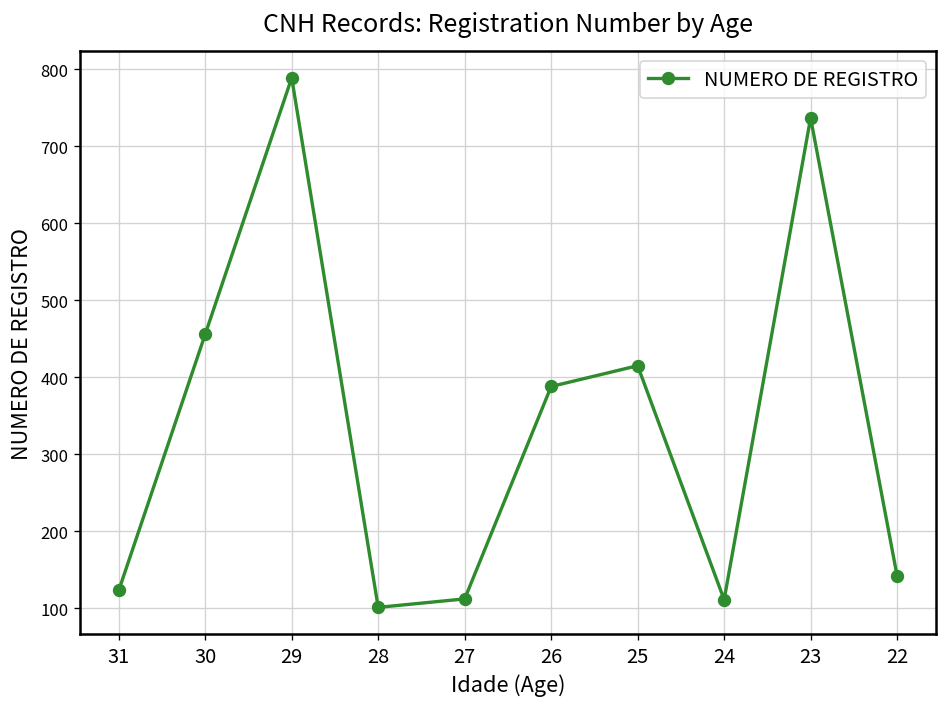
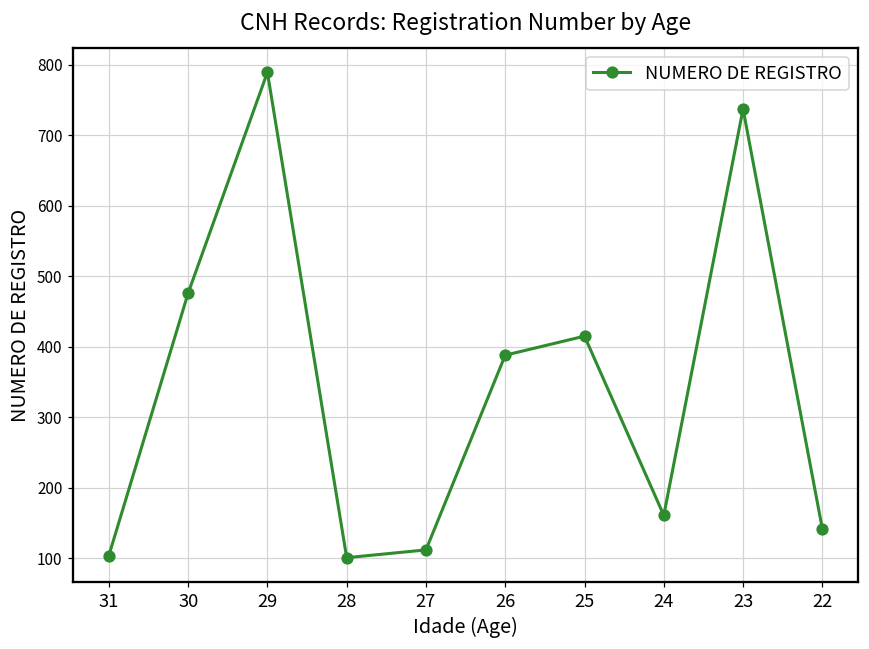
  {
-   "31": 120,
-   "30": 460,
+   "31": 100,
+   "30": 480,
    "29": 790,
    "28": 100,
    "27": 110,
    "26": 390,
    "25": 420,
-   "24": 110,
+   "24": 160,
    "23": 740,
    "22": 140
  }
